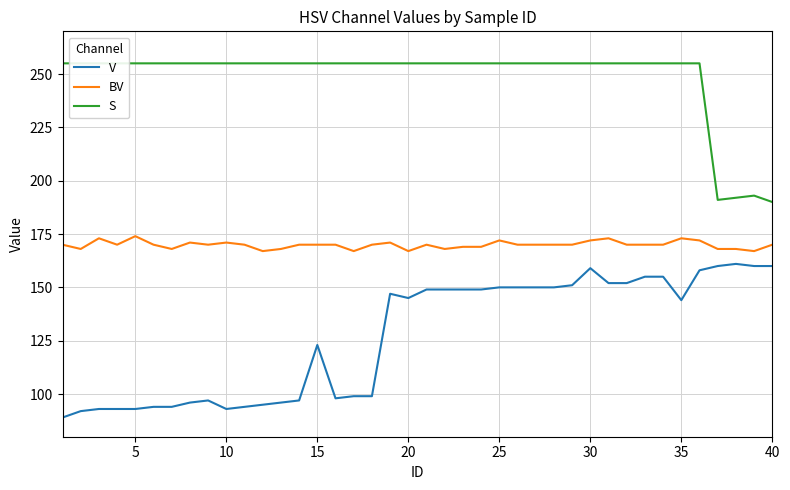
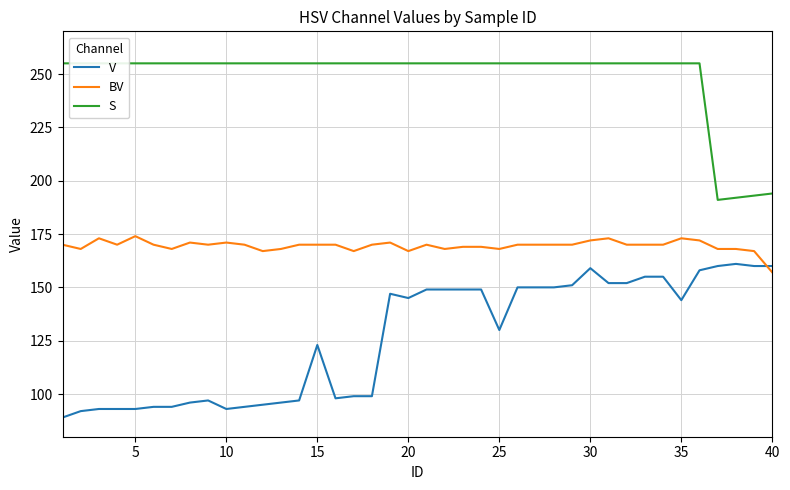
  {
    "V": {
      "5": 93,
      "10": 93,
      "15": 123,
      "20": 145,
-     "25": 150,
+     "25": 130,
      "30": 159,
      "35": 144,
      "40": 160
    },
    "BV": {
      "5": 174,
      "10": 171,
      "15": 170,
      "20": 167,
-     "25": 172,
+     "25": 168,
      "30": 172,
      "35": 173,
-     "40": 170
+     "40": 157
    },
    "S": {
      "5": 255,
      "10": 255,
      "15": 255,
      "20": 255,
      "25": 255,
      "30": 255,
      "35": 255,
-     "40": 190
+     "40": 194
    }
  }
